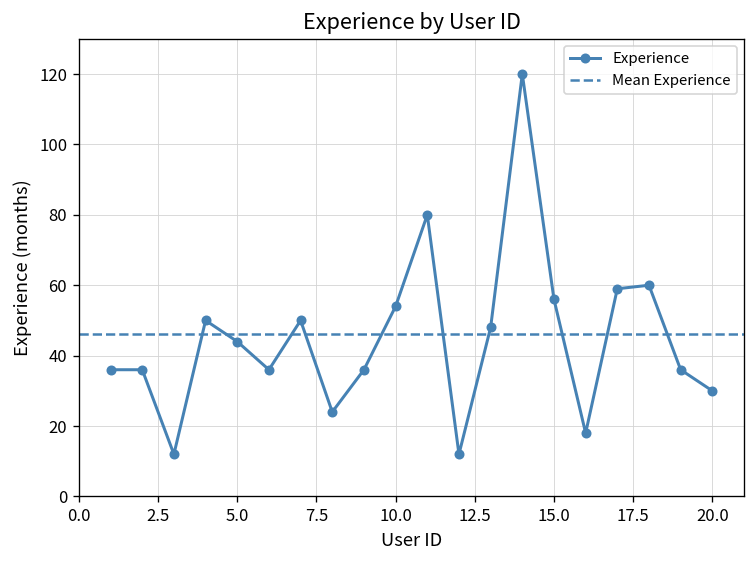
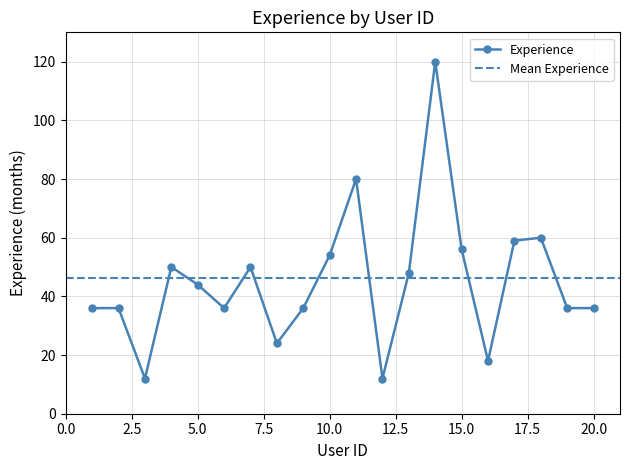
  {
    "5.0": 44,
    "10.0": 54,
    "15.0": 56,
-   "20.0": 30
+   "20.0": 36
  }
